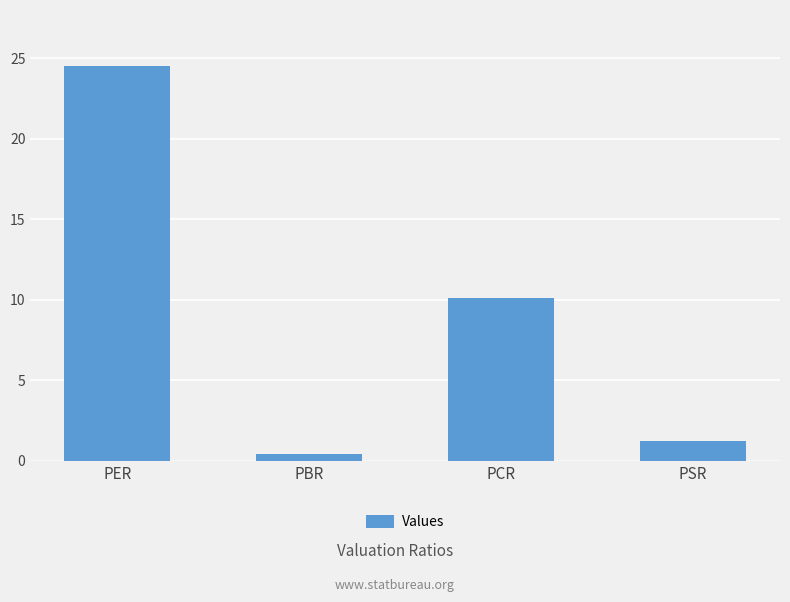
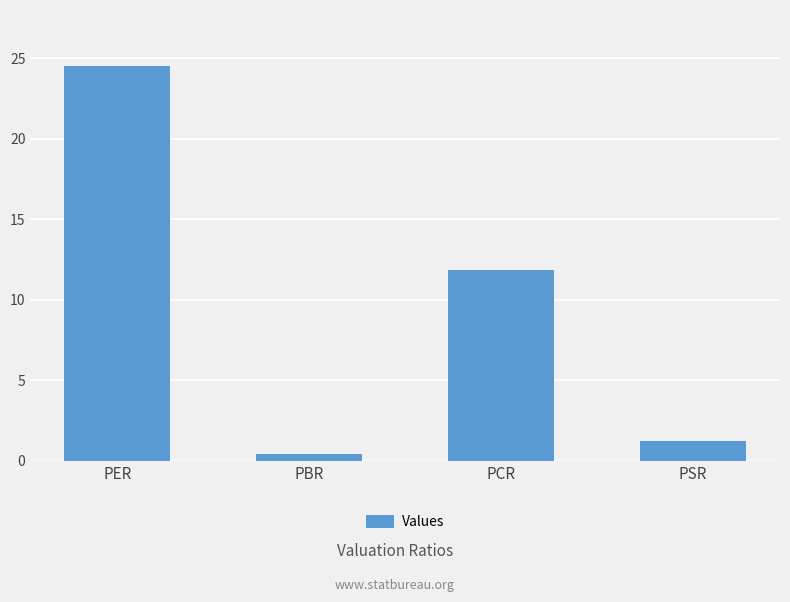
  {
    "PER": 24.5,
    "PBR": 0.4,
-   "PCR": 10.1,
+   "PCR": 11.8,
    "PSR": 1.2
  }
